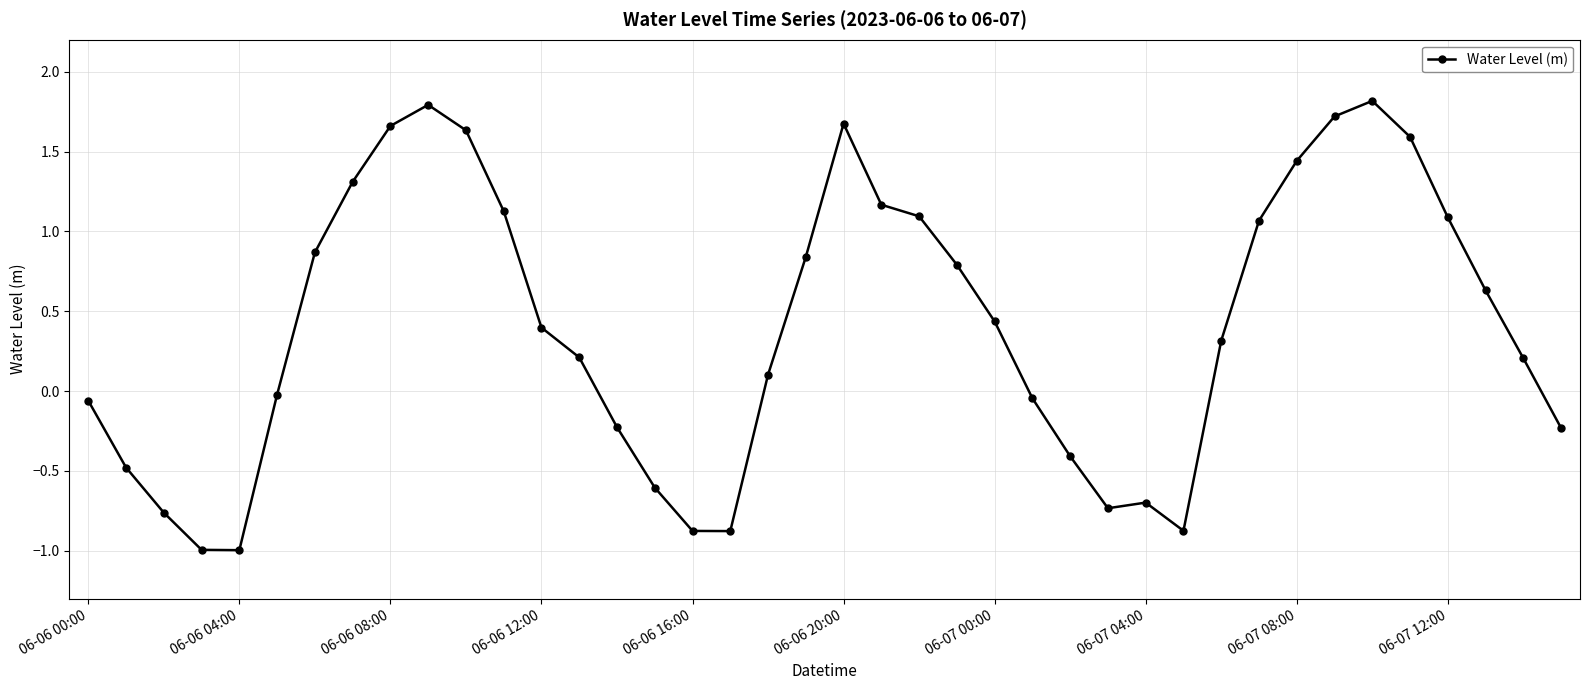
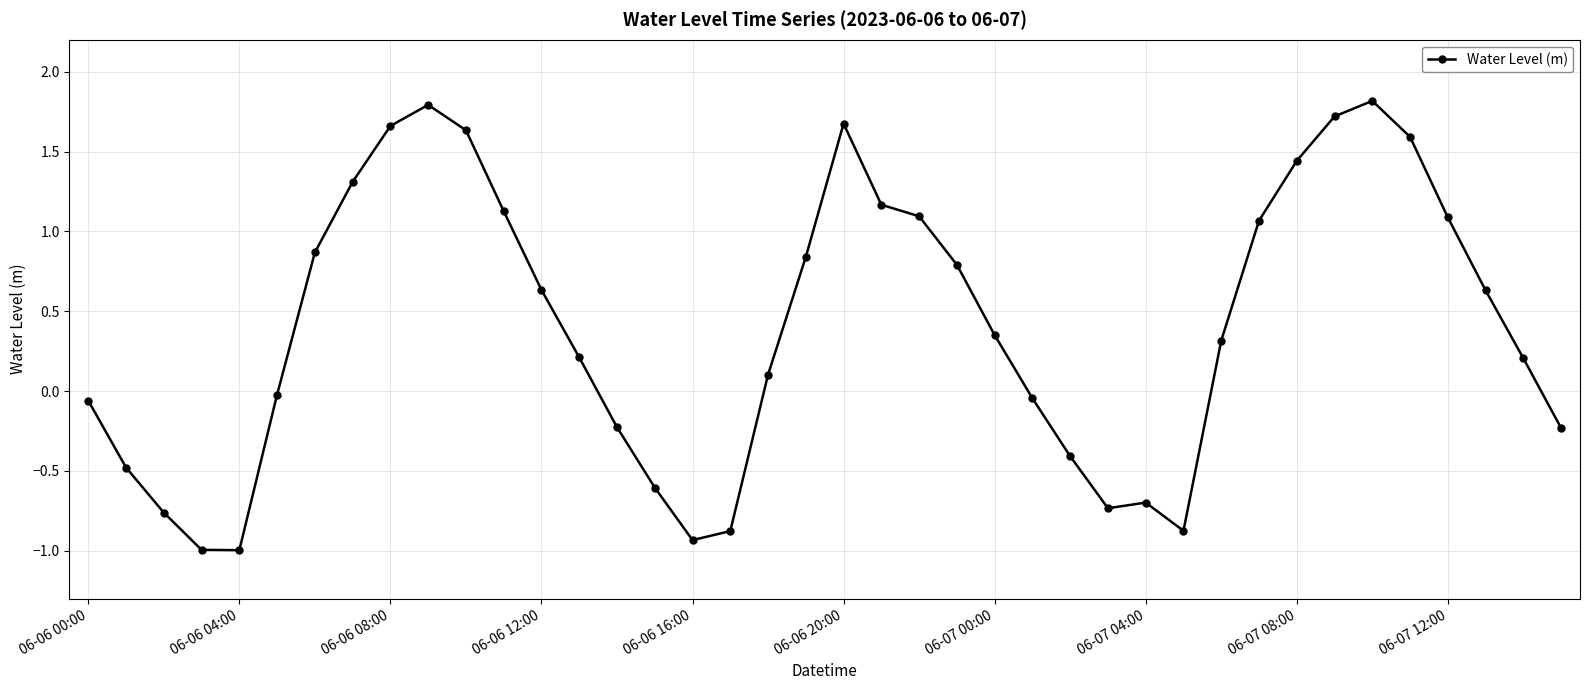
  {
    "06-06 00:00": -0.06,
    "06-06 04:00": -1.00,
    "06-06 08:00": 1.66,
-   "06-06 12:00": 0.40,
-   "06-06 16:00": -0.88,
+   "06-06 12:00": 0.63,
+   "06-06 16:00": -0.93,
    "06-06 20:00": 1.67,
-   "06-07 00:00": 0.44,
+   "06-07 00:00": 0.35,
    "06-07 04:00": -0.70,
    "06-07 08:00": 1.44,
    "06-07 12:00": 1.09
  }
